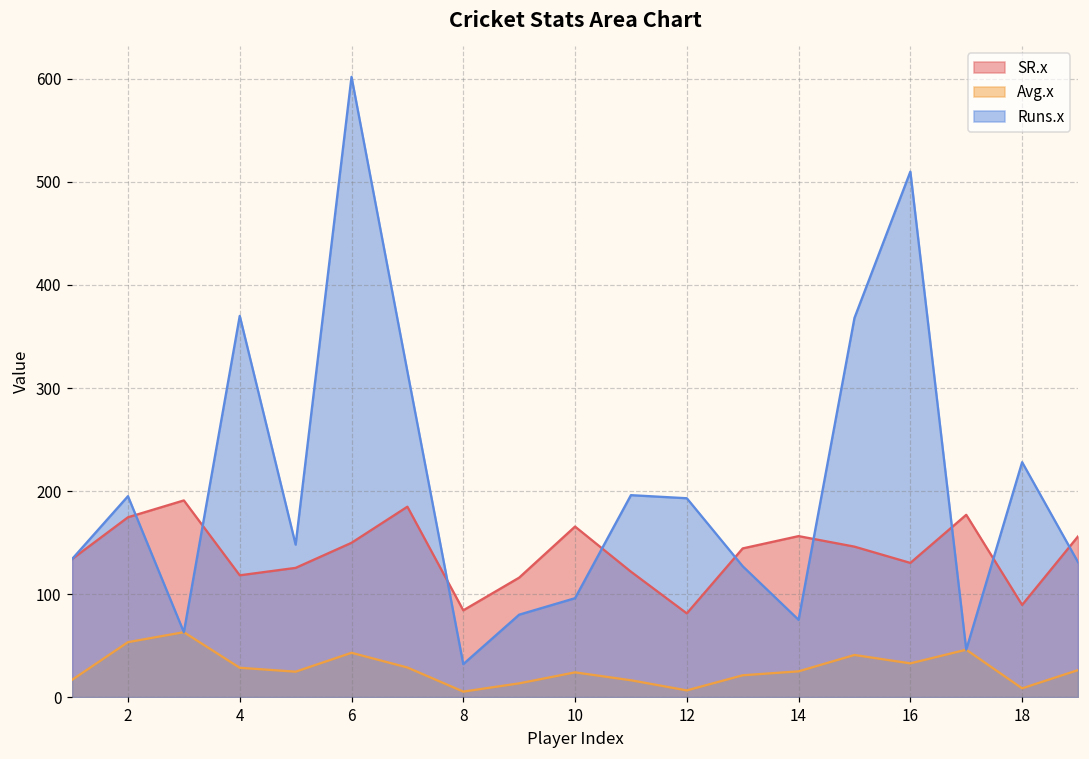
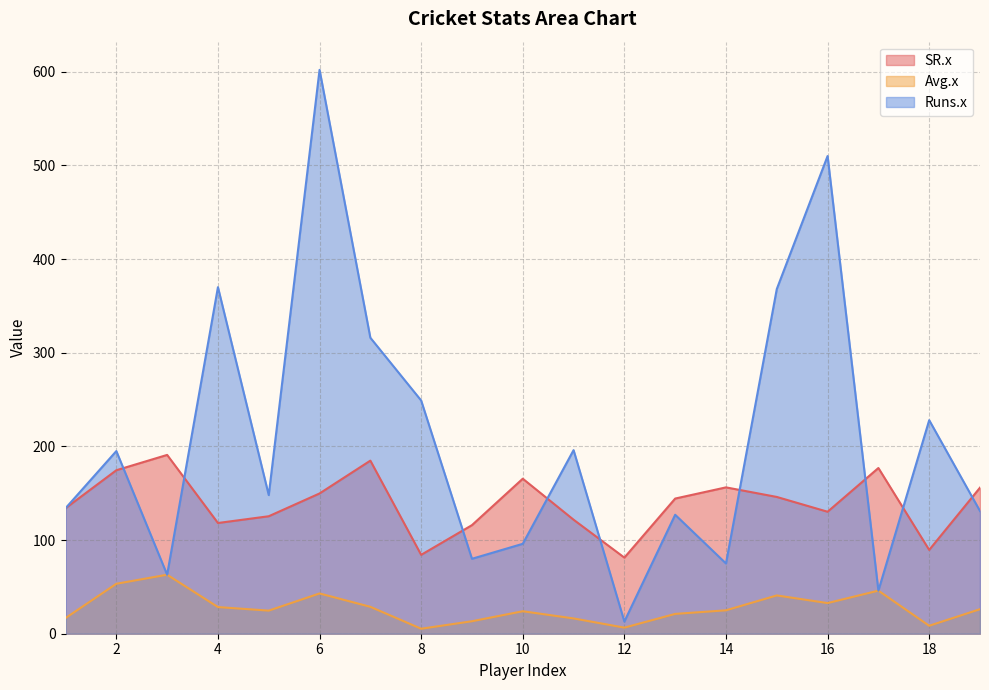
  {
    "Runs.x": {
      "2": 200,
      "4": 370,
      "6": 600,
-     "8": 30,
+     "8": 250,
      "10": 100,
-     "12": 190,
+     "12": 10,
      "14": 80,
      "16": 510,
      "18": 230
    }
  }
